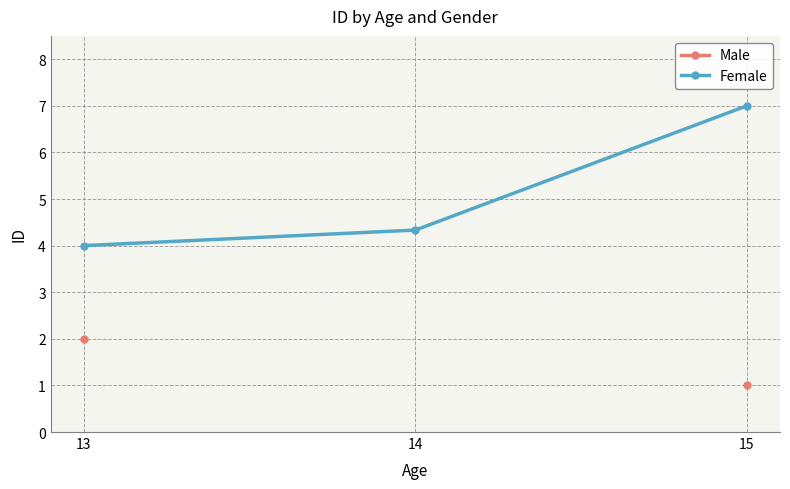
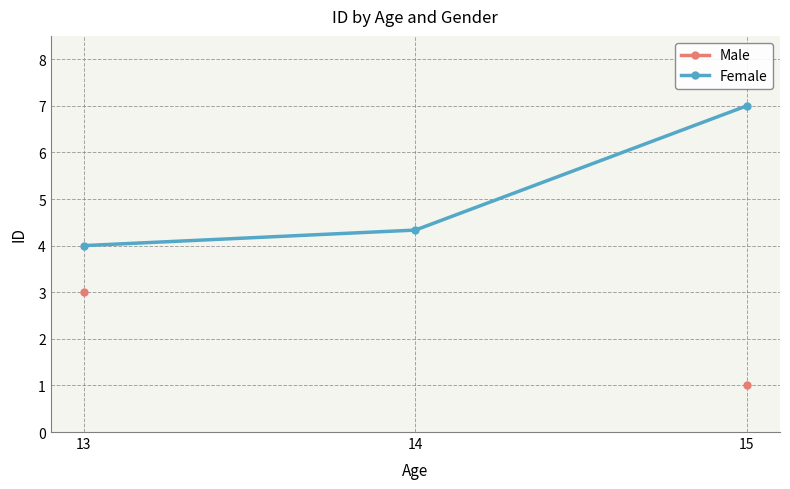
  {
    "Male": {
-     "13": 2,
+     "13": 3,
      "15": 1
    },
    "Female": {
      "13": 4,
      "14": 4.3,
      "15": 7
    }
  }
